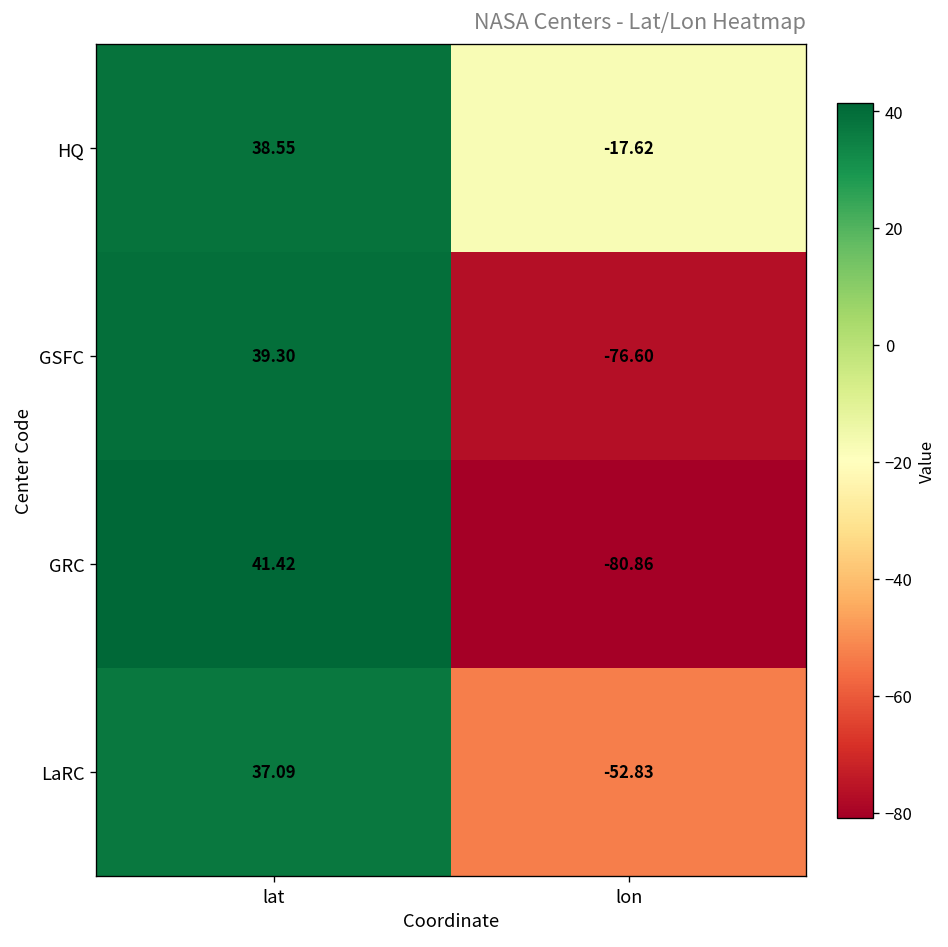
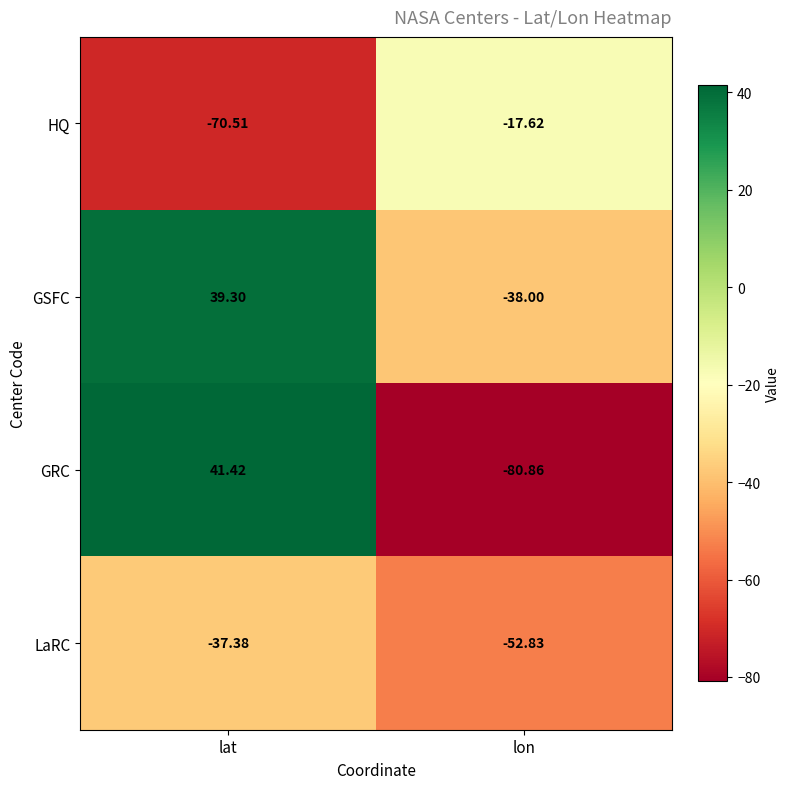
  {
    "HQ": {
-     "lat": 38.55,
+     "lat": -70.51,
      "lon": -17.62
    },
    "GSFC": {
      "lat": 39.30,
-     "lon": -76.60
+     "lon": -38.00
    },
    "GRC": {
      "lat": 41.42,
      "lon": -80.86
    },
    "LaRC": {
-     "lat": 37.09,
+     "lat": -37.38,
      "lon": -52.83
    }
  }
